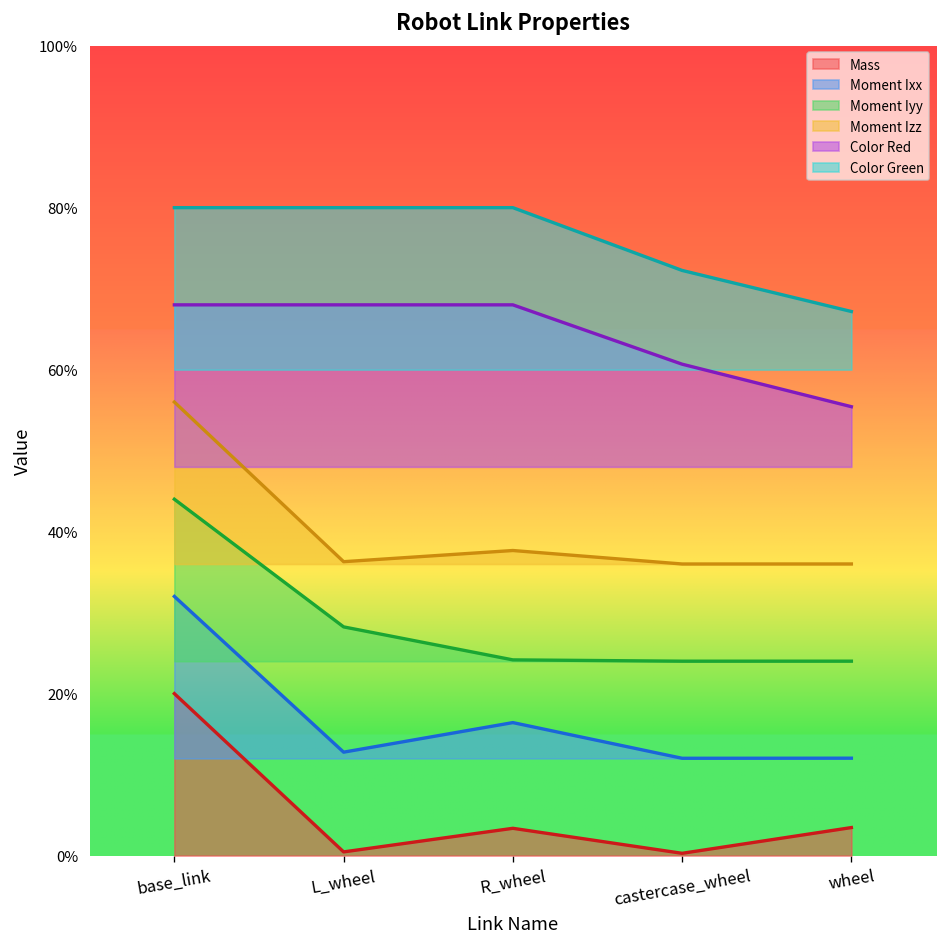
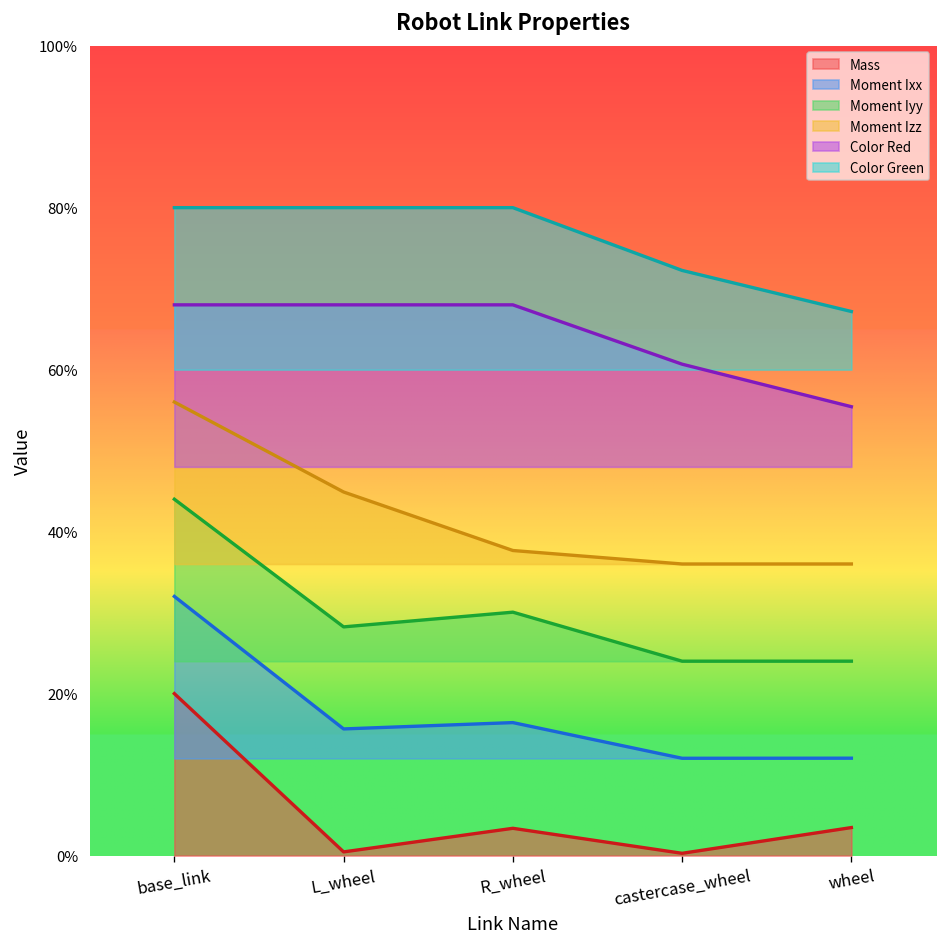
  {
    "Mass": {
      "base_link": "20%",
      "L_wheel": "0%",
      "R_wheel": "3%",
      "castercase_wheel": "0%",
      "wheel": "3%"
    },
    "Moment Ixx": {
      "base_link": "32%",
-     "L_wheel": "13%",
+     "L_wheel": "16%",
      "R_wheel": "16%",
      "castercase_wheel": "12%",
      "wheel": "12%"
    },
    "Moment Iyy": {
      "base_link": "44%",
      "L_wheel": "28%",
-     "R_wheel": "24%",
+     "R_wheel": "30%",
      "castercase_wheel": "24%",
      "wheel": "24%"
    },
    "Moment Izz": {
      "base_link": "56%",
-     "L_wheel": "36%",
+     "L_wheel": "45%",
      "R_wheel": "38%",
      "castercase_wheel": "36%",
      "wheel": "36%"
    },
    "Color Red": {
      "base_link": "68%",
      "L_wheel": "68%",
      "R_wheel": "68%",
      "castercase_wheel": "61%",
      "wheel": "55%"
    },
    "Color Green": {
      "base_link": "80%",
      "L_wheel": "80%",
      "R_wheel": "80%",
      "castercase_wheel": "72%",
      "wheel": "67%"
    }
  }
